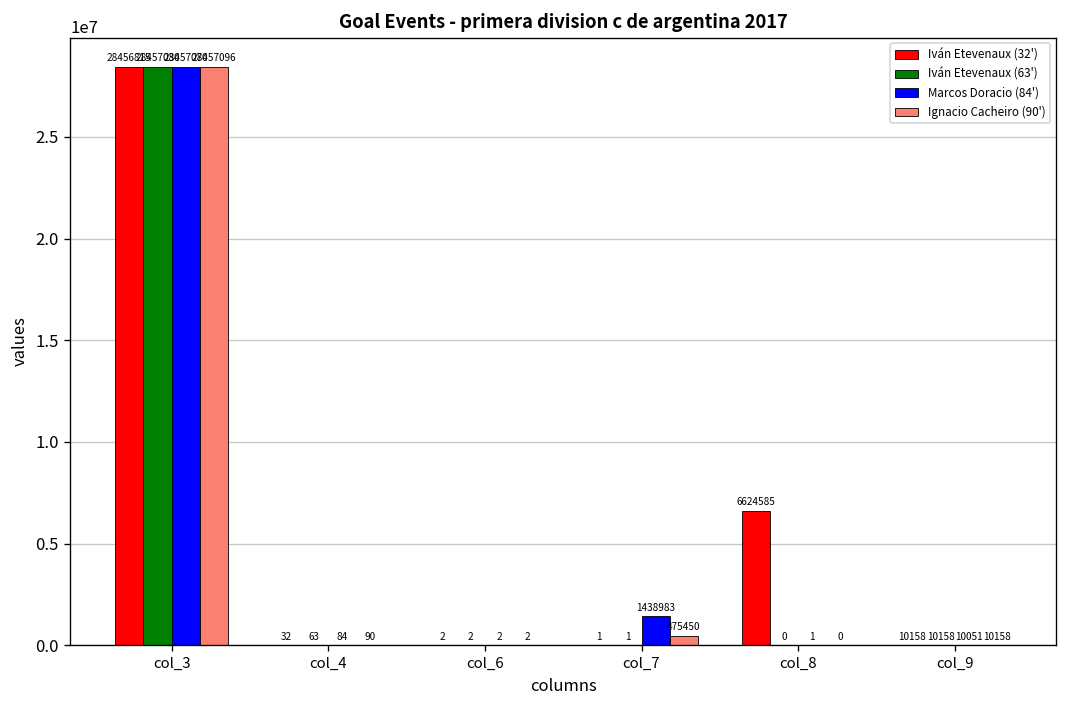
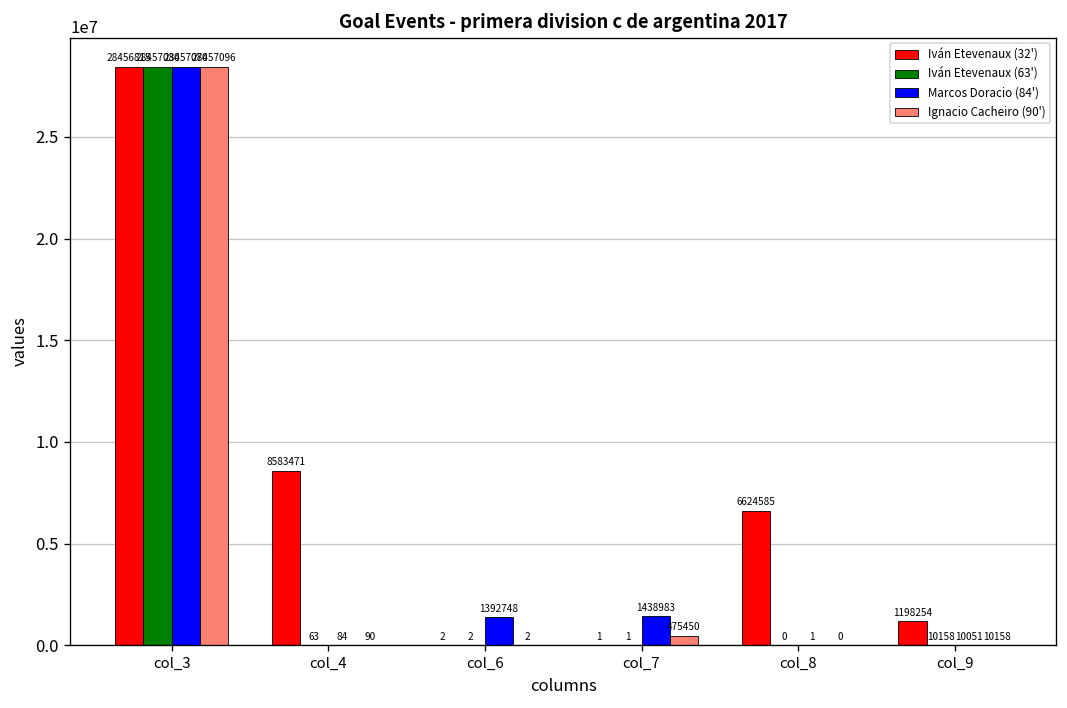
  {
    "Iván Etevenaux (32')": {
-     "col_4": 32,
+     "col_4": 8583471,
      "col_6": 2,
      "col_7": 1,
      "col_8": 6624585,
-     "col_9": 10158
+     "col_9": 1198254
    },
    "Iván Etevenaux (63')": {
      "col_4": 63,
      "col_6": 2,
      "col_7": 1,
      "col_8": 0,
      "col_9": 10158
    },
    "Marcos Doracio (84')": {
      "col_4": 84,
-     "col_6": 2,
+     "col_6": 1392748,
      "col_7": 1438983,
      "col_8": 1,
      "col_9": 10051
    },
    "Ignacio Cacheiro (90')": {
      "col_4": 90,
      "col_6": 2,
      "col_7": 475450,
      "col_8": 0,
      "col_9": 10158
    }
  }
